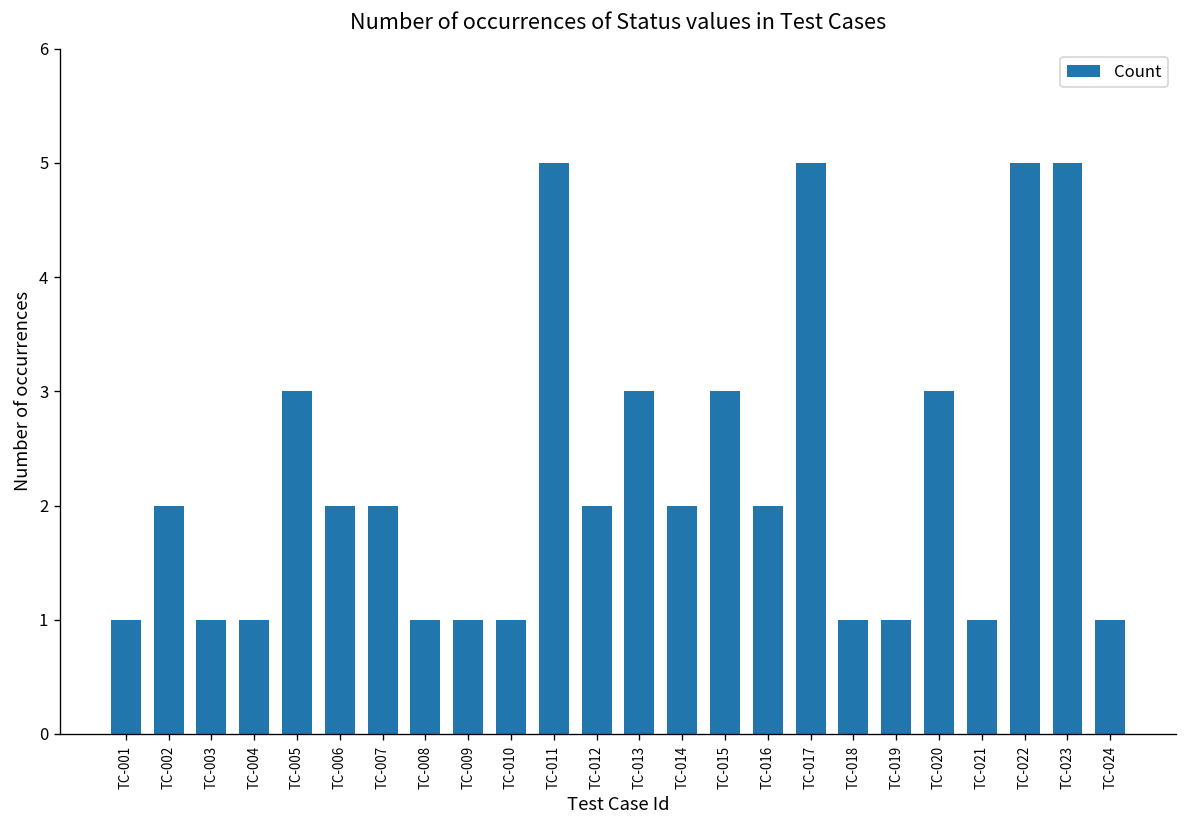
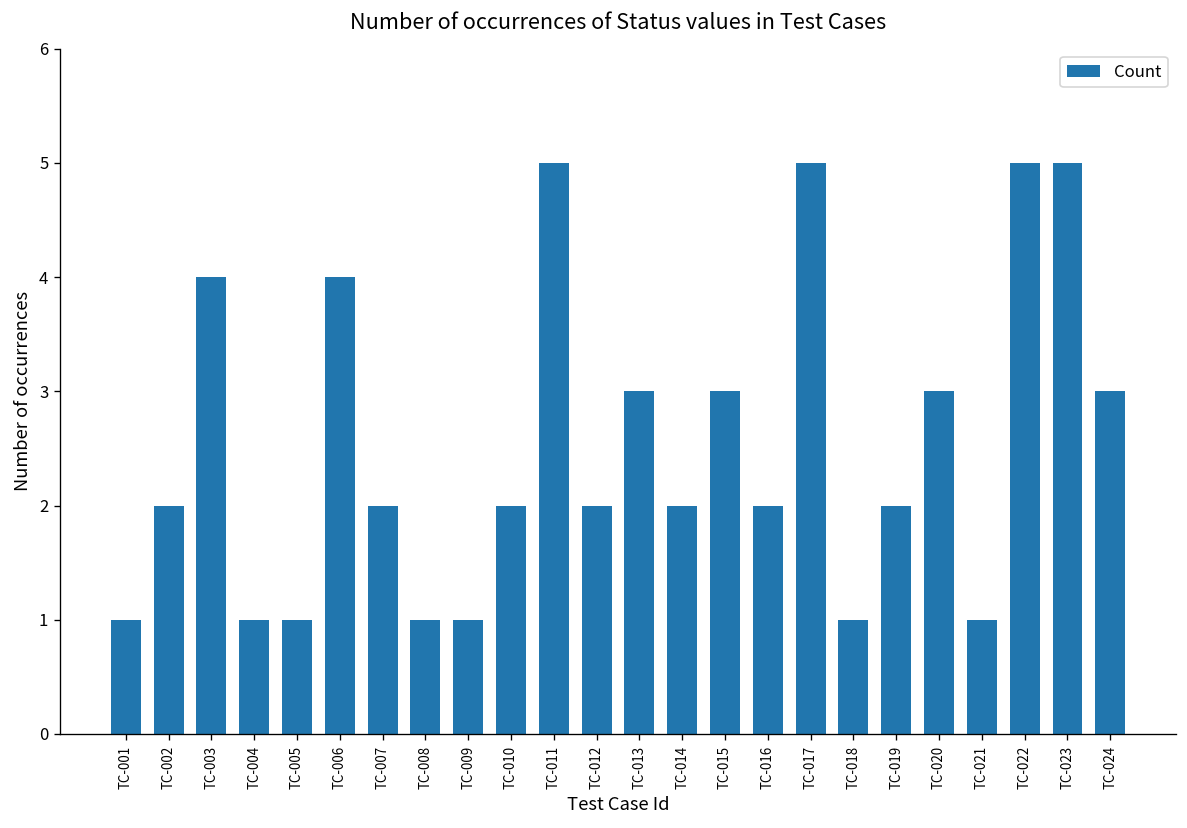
  {
    "TC-001": 1,
    "TC-002": 2,
-   "TC-003": 1,
+   "TC-003": 4,
    "TC-004": 1,
-   "TC-005": 3,
-   "TC-006": 2,
+   "TC-005": 1,
+   "TC-006": 4,
    "TC-007": 2,
    "TC-008": 1,
    "TC-009": 1,
-   "TC-010": 1,
+   "TC-010": 2,
    "TC-011": 5,
    "TC-012": 2,
    "TC-013": 3,
    "TC-014": 2,
    "TC-015": 3,
    "TC-016": 2,
    "TC-017": 5,
    "TC-018": 1,
-   "TC-019": 1,
+   "TC-019": 2,
    "TC-020": 3,
    "TC-021": 1,
    "TC-022": 5,
    "TC-023": 5,
-   "TC-024": 1
+   "TC-024": 3
  }
